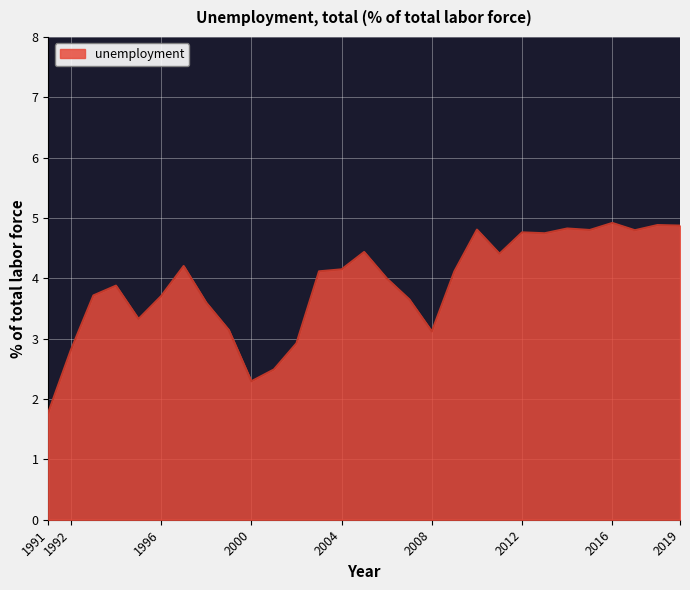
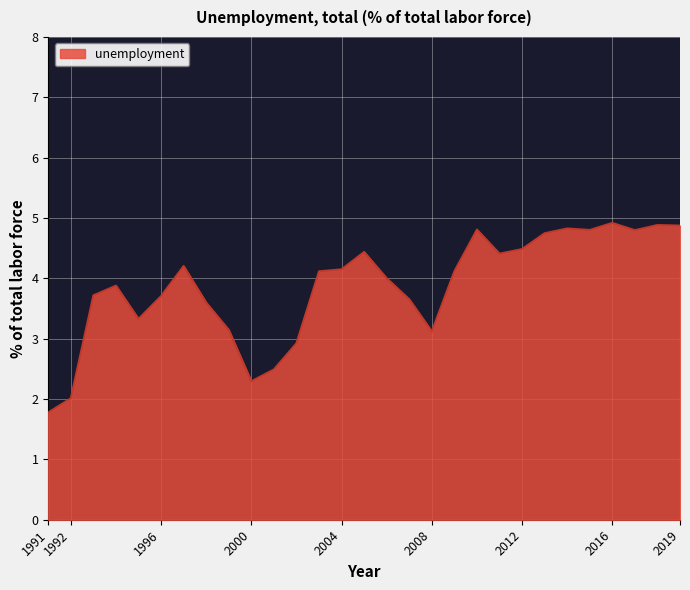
  {
    "1991": 1.8,
-   "1992": 2.8,
+   "1992": 2.0,
    "1996": 3.7,
    "2000": 2.3,
    "2004": 4.1,
    "2008": 3.1,
-   "2012": 4.8,
+   "2012": 4.5,
    "2016": 4.9,
    "2019": 4.9
  }
